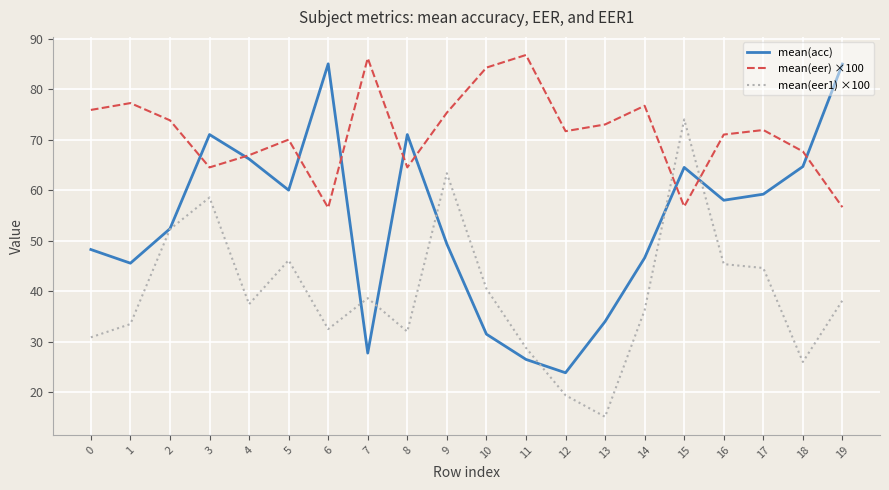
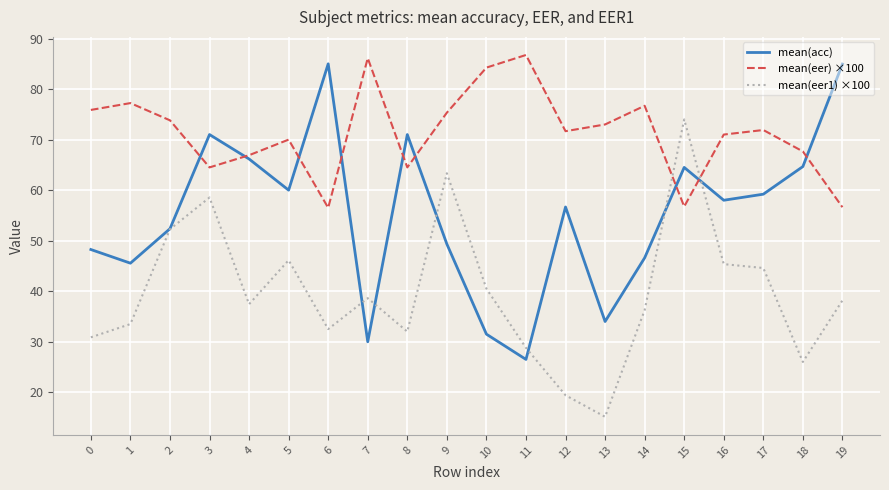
  {
    "mean(acc)": {
      "0": 48,
      "1": 46,
      "3": 71,
      "4": 66,
      "5": 60,
      "6": 85,
-     "7": 28,
+     "7": 30,
      "8": 71,
      "9": 49,
      "10": 32,
      "11": 27,
-     "12": 24,
+     "12": 57,
      "13": 34,
      "14": 47,
      "15": 65,
      "16": 58,
      "17": 59,
      "18": 65
    },
    "mean(eer) ×100": {
      "0": 76,
      "1": 77,
      "2": 74,
      "3": 65,
      "4": 67,
      "5": 70,
      "6": 56,
      "7": 86,
      "8": 65,
      "9": 75,
      "10": 84,
      "11": 87,
      "12": 72,
      "13": 73,
      "14": 77,
      "15": 57,
      "16": 71,
      "17": 72,
      "18": 68,
      "19": 57
    },
    "mean(eer1) ×100": {
      "0": 31,
      "1": 34,
      "3": 59,
      "4": 37,
      "5": 46,
      "6": 33,
      "7": 39,
      "8": 32,
      "9": 63,
      "10": 41,
      "11": 29,
      "12": 19,
      "13": 15,
      "14": 36,
      "15": 74,
      "16": 45,
      "17": 45,
      "18": 26,
      "19": 38
    }
  }
